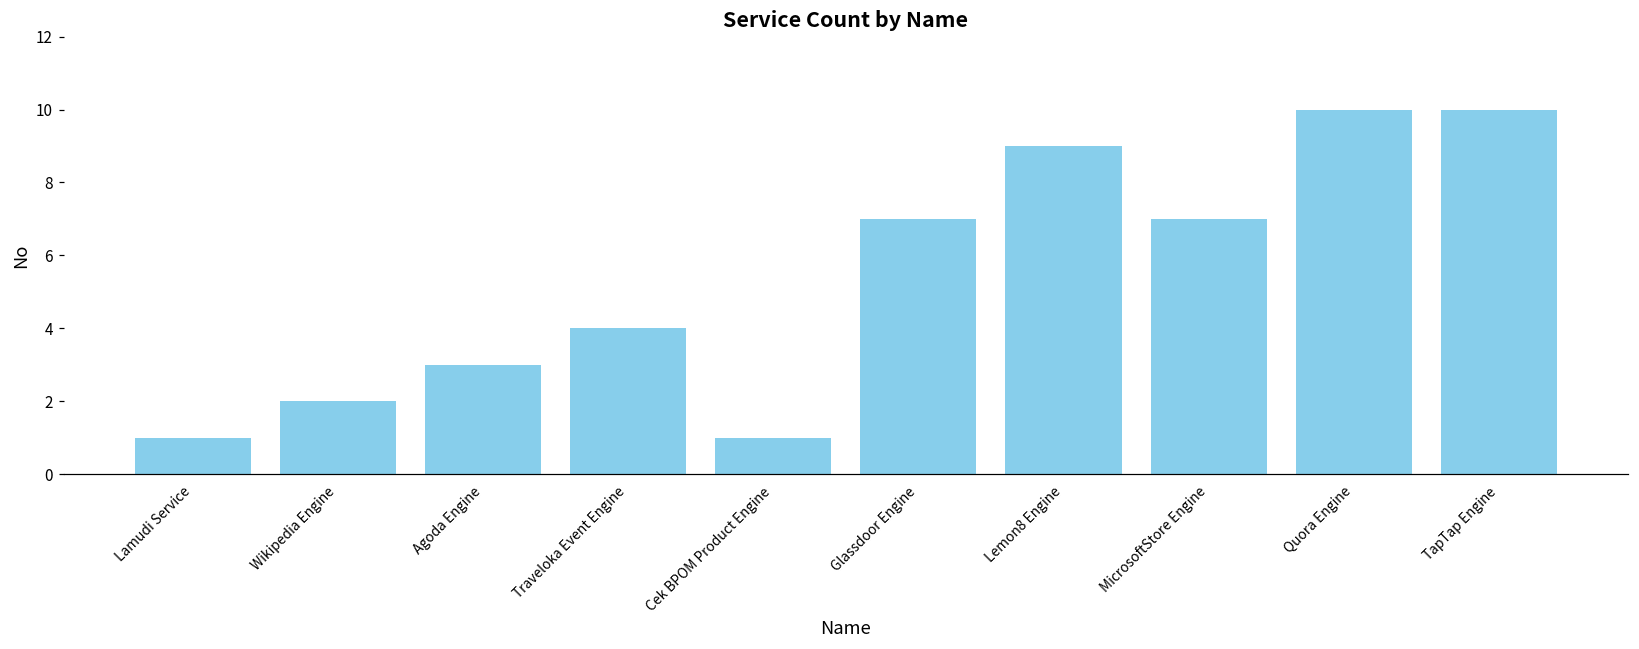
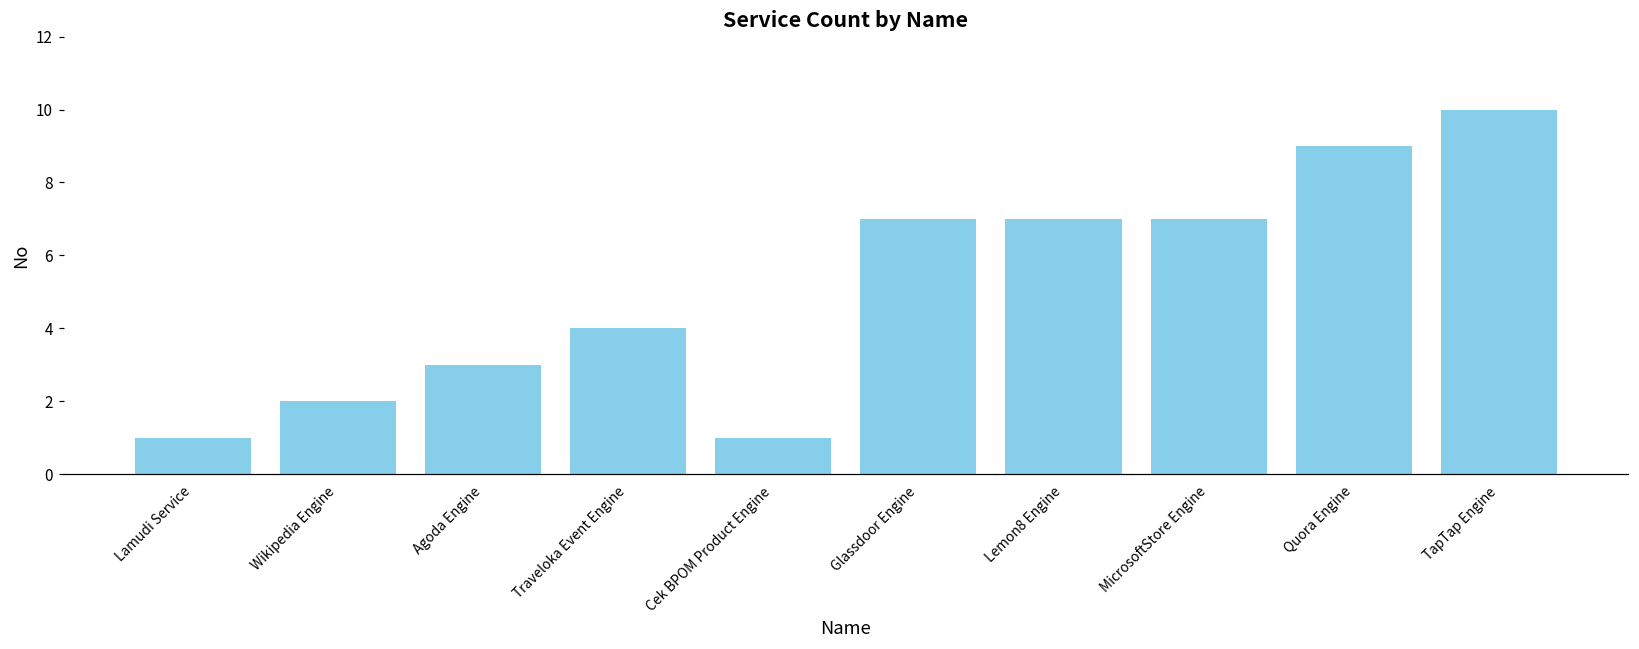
  {
    "Lamudi Service": 1,
    "Wikipedia Engine": 2,
    "Agoda Engine": 3,
    "Traveloka Event Engine": 4,
    "Cek BPOM Product Engine": 1,
    "Glassdoor Engine": 7,
-   "Lemon8 Engine": 9,
+   "Lemon8 Engine": 7,
    "MicrosoftStore Engine": 7,
-   "Quora Engine": 10,
+   "Quora Engine": 9,
    "TapTap Engine": 10
  }
